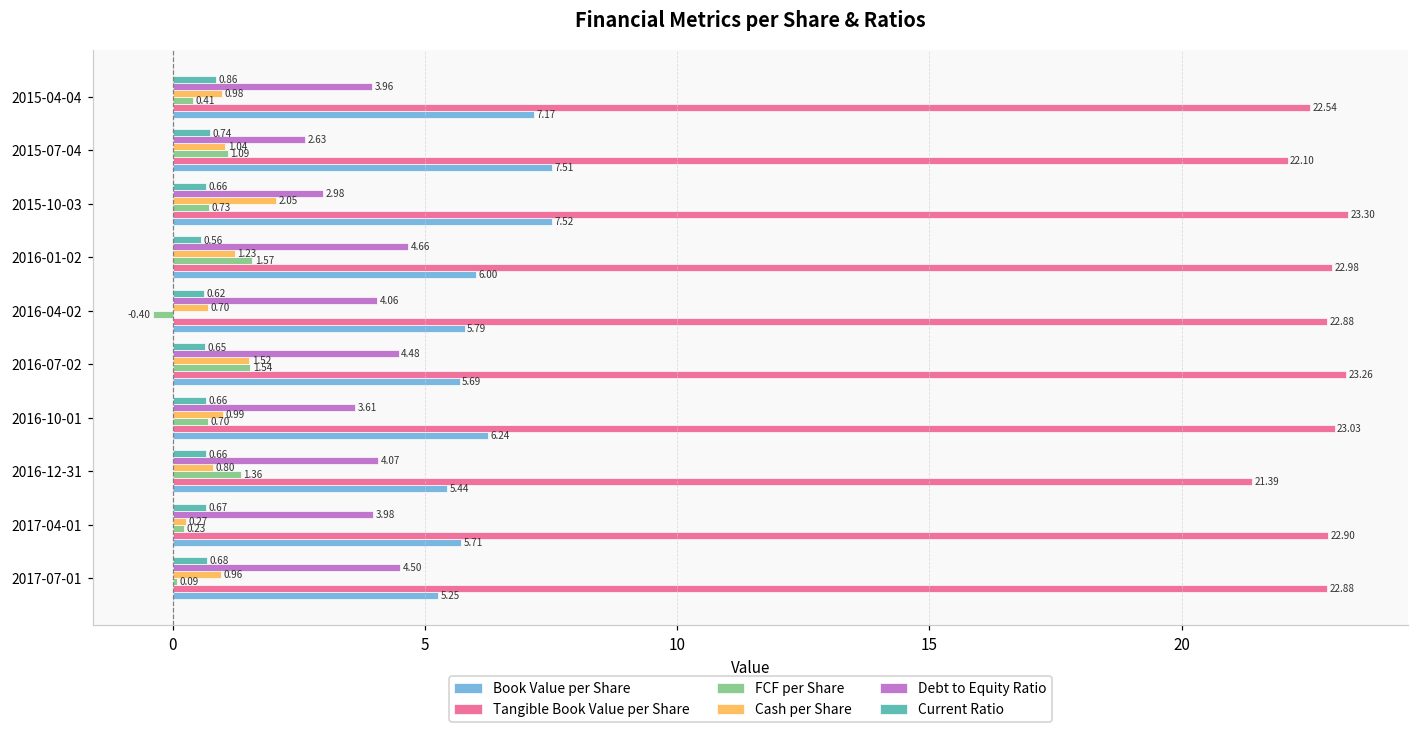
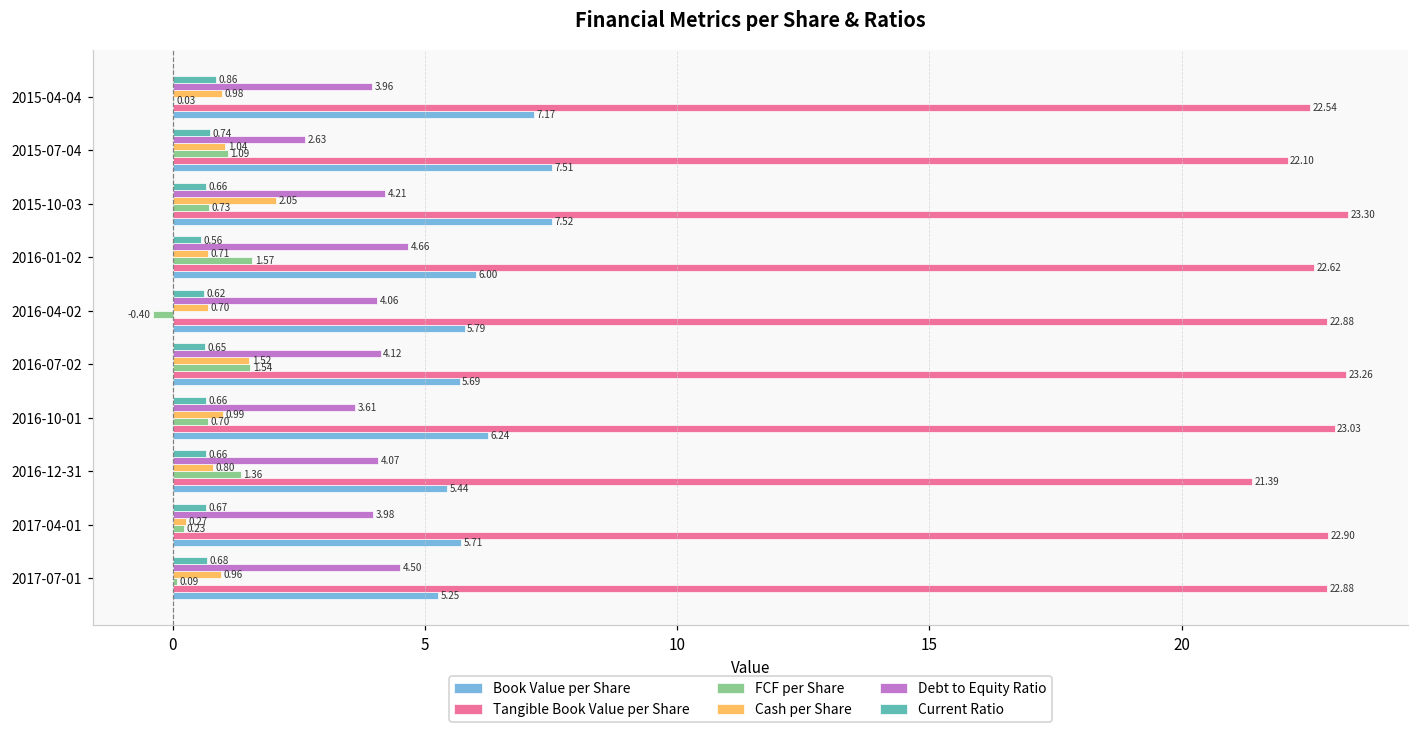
  {
    "Tangible Book Value per Share": {
      "2015-04-04": 22.54,
      "2015-07-04": 22.10,
      "2015-10-03": 23.30,
-     "2016-01-02": 22.98,
+     "2016-01-02": 22.62,
      "2016-04-02": 22.88,
      "2016-07-02": 23.26,
      "2016-10-01": 23.03,
      "2016-12-31": 21.39,
      "2017-04-01": 22.90,
      "2017-07-01": 22.88
    },
    "FCF per Share": {
-     "2015-04-04": 0.41,
+     "2015-04-04": 0.03,
      "2015-10-03": 0.73,
      "2016-01-02": 1.57,
      "2016-04-02": -0.40,
      "2016-10-01": 0.70,
      "2016-12-31": 1.36,
      "2017-07-01": 0.09
    },
    "Cash per Share": {
      "2015-04-04": 0.98,
      "2015-10-03": 2.05,
-     "2016-01-02": 1.23,
+     "2016-01-02": 0.71,
      "2016-04-02": 0.70,
      "2016-10-01": 0.99,
      "2016-12-31": 0.80,
      "2017-07-01": 0.96
    },
    "Debt to Equity Ratio": {
      "2015-04-04": 3.96,
      "2015-07-04": 2.63,
-     "2015-10-03": 2.98,
+     "2015-10-03": 4.21,
      "2016-01-02": 4.66,
      "2016-04-02": 4.06,
-     "2016-07-02": 4.48,
+     "2016-07-02": 4.12,
      "2016-10-01": 3.61,
      "2016-12-31": 4.07,
      "2017-04-01": 3.98,
      "2017-07-01": 4.50
    }
  }
